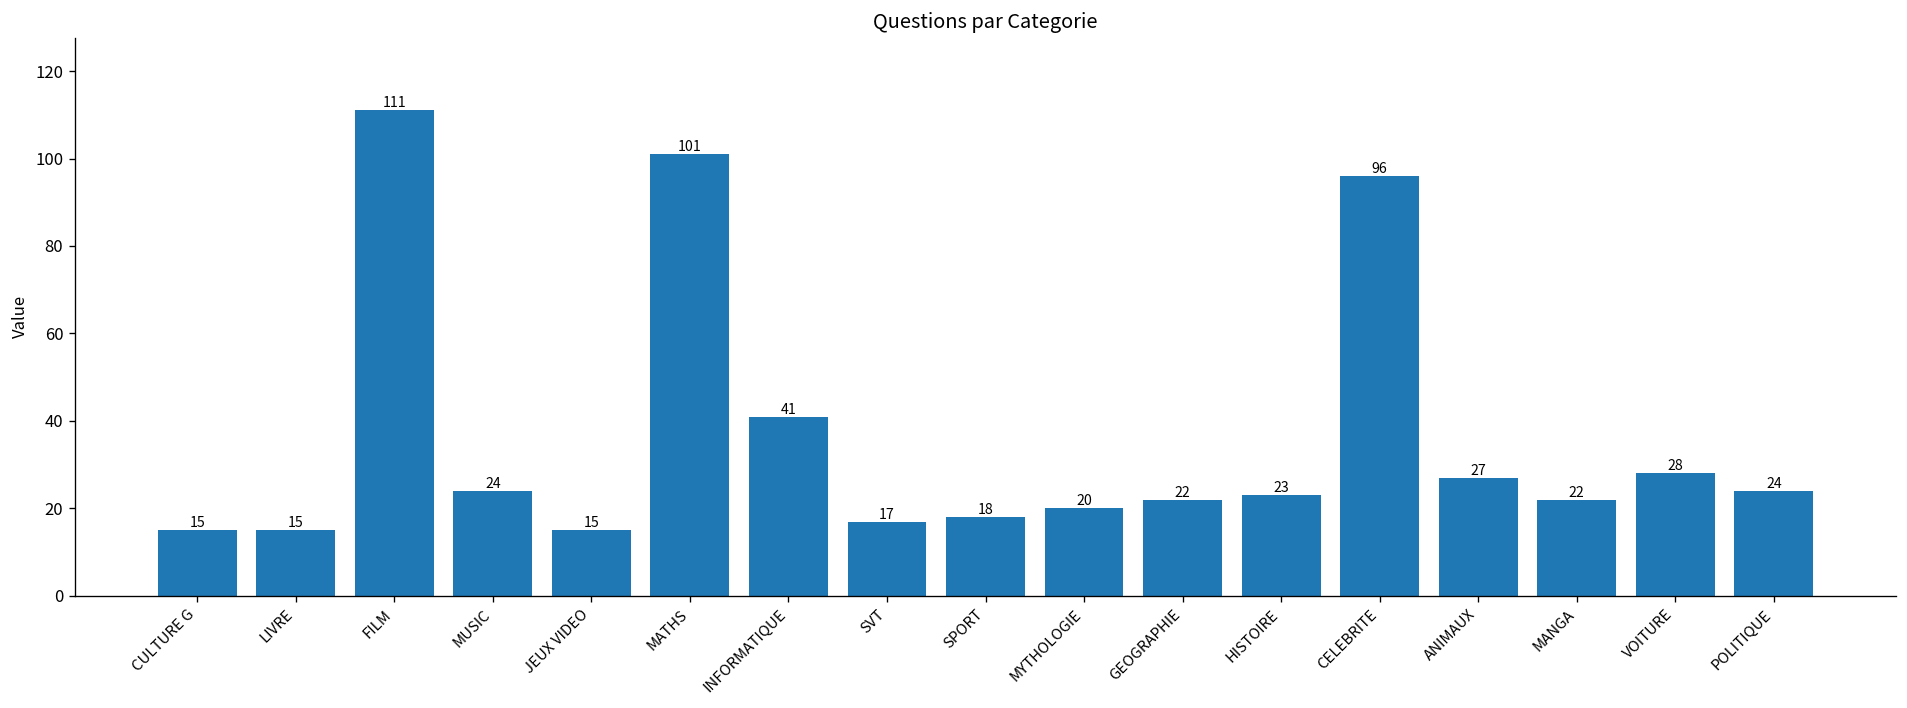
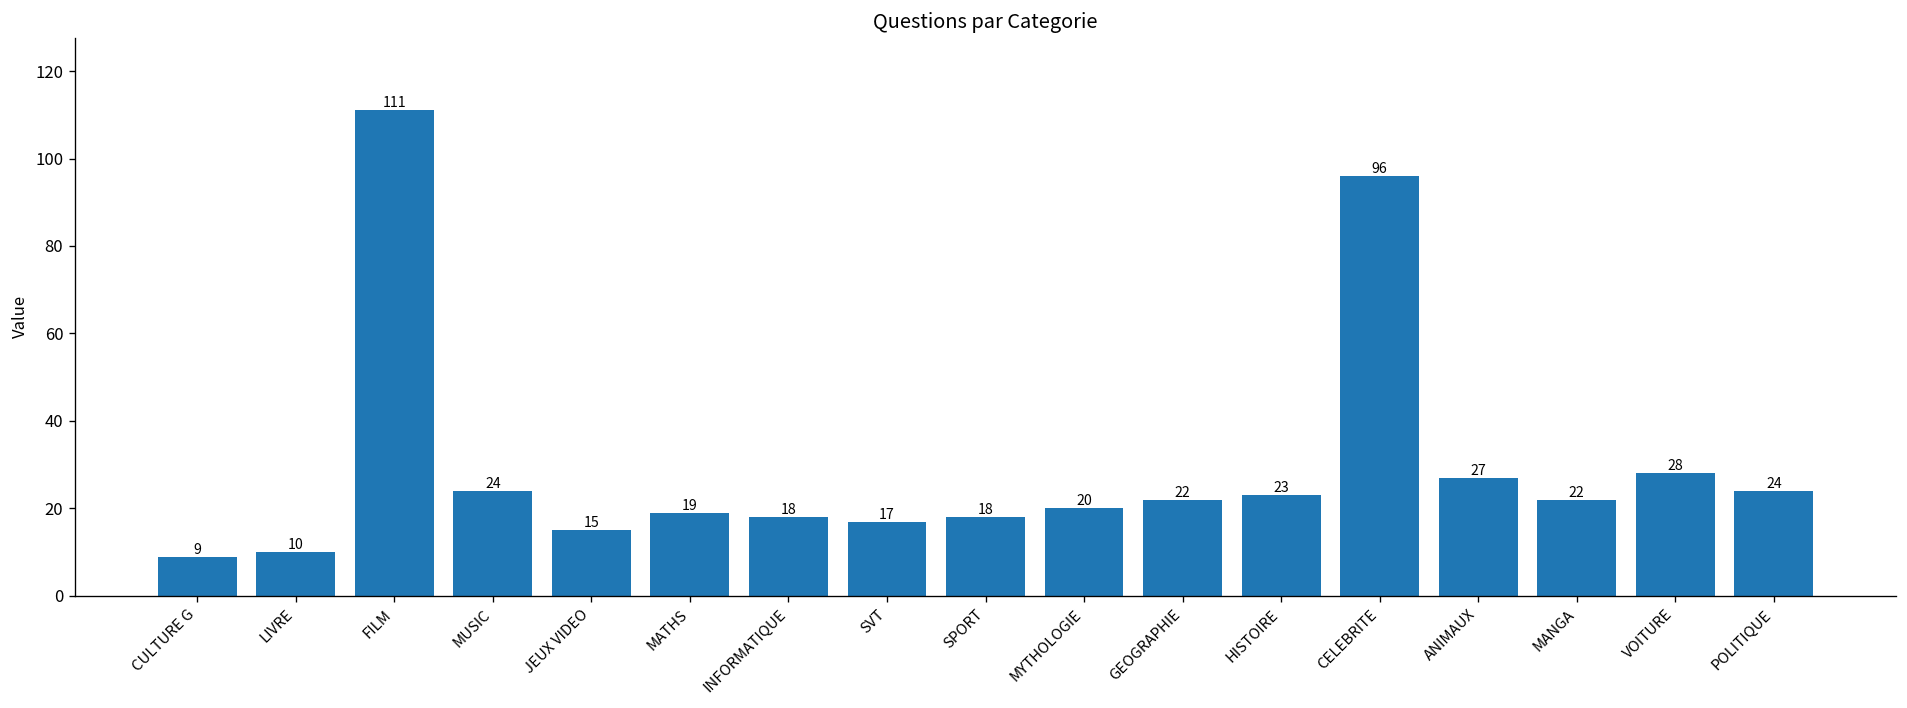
  {
-   "CULTURE G": 15,
-   "LIVRE": 15,
+   "CULTURE G": 9,
+   "LIVRE": 10,
    "FILM": 111,
    "MUSIC": 24,
    "JEUX VIDEO": 15,
-   "MATHS": 101,
-   "INFORMATIQUE": 41,
+   "MATHS": 19,
+   "INFORMATIQUE": 18,
    "SVT": 17,
    "SPORT": 18,
    "MYTHOLOGIE": 20,
    "GEOGRAPHIE": 22,
    "HISTOIRE": 23,
    "CELEBRITE": 96,
    "ANIMAUX": 27,
    "MANGA": 22,
    "VOITURE": 28,
    "POLITIQUE": 24
  }
